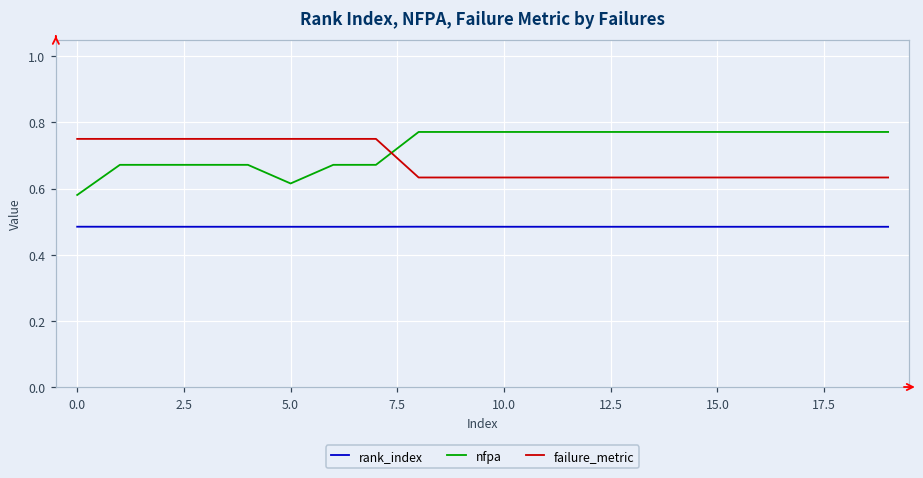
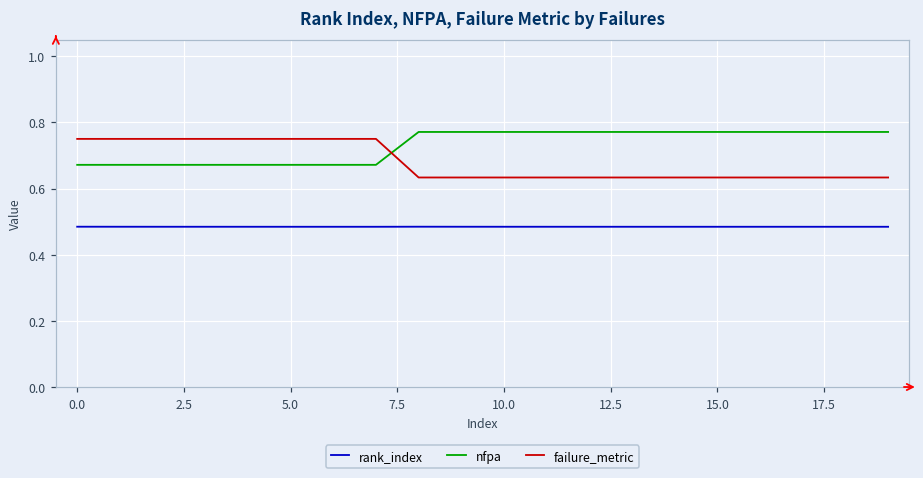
  {
    "rank_index": {
      "0.0": 0.48,
      "5.0": 0.48,
      "10.0": 0.48,
      "15.0": 0.48
    },
    "nfpa": {
-     "0.0": 0.58,
-     "5.0": 0.62,
+     "0.0": 0.67,
+     "5.0": 0.67,
      "10.0": 0.77,
      "15.0": 0.77
    },
    "failure_metric": {
      "0.0": 0.75,
      "5.0": 0.75,
      "10.0": 0.63,
      "15.0": 0.63
    }
  }
